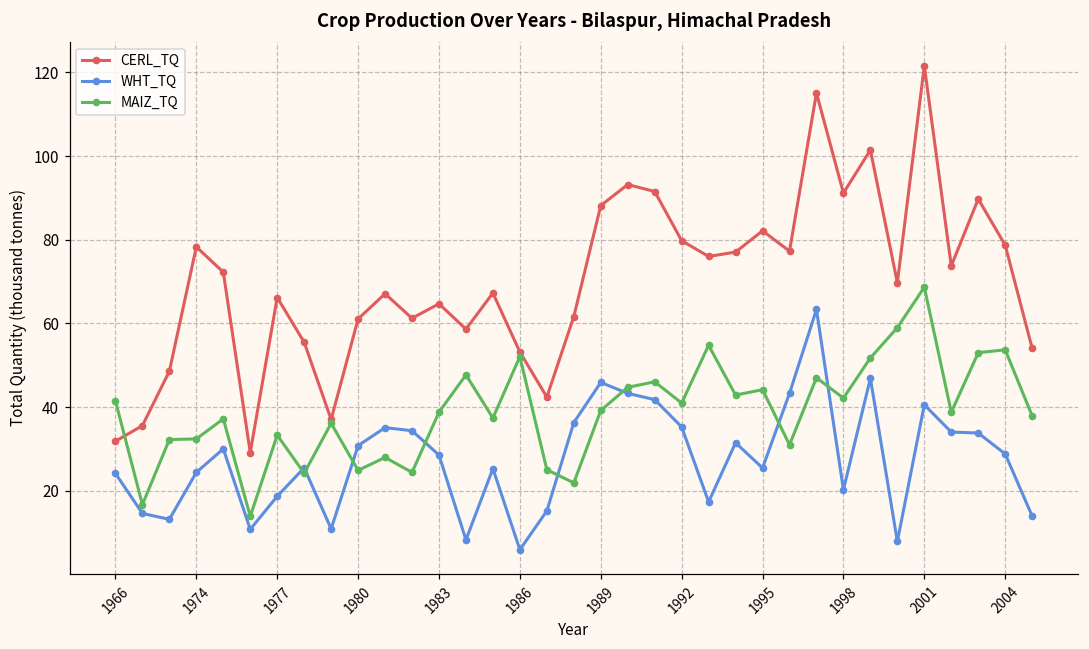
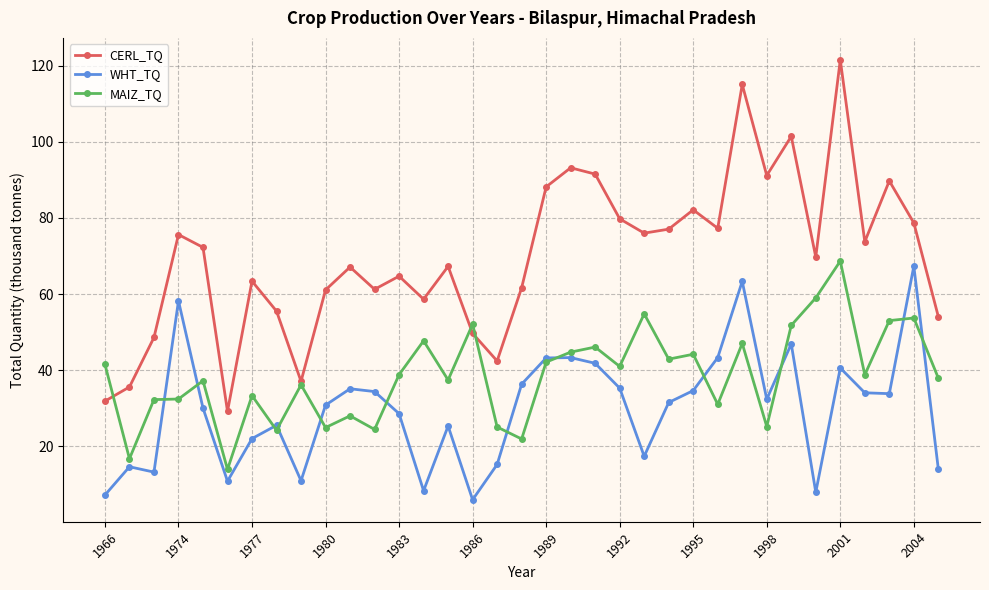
  {
    "CERL_TQ": {
      "1966": 32,
-     "1974": 78,
-     "1977": 66,
+     "1974": 76,
+     "1977": 63,
      "1980": 61,
      "1983": 65,
-     "1986": 53,
+     "1986": 50,
      "1989": 88,
      "1992": 80,
      "1995": 82,
      "1998": 91,
      "2001": 122,
      "2004": 79
    },
    "WHT_TQ": {
-     "1966": 24,
-     "1974": 24,
-     "1977": 19,
+     "1966": 7,
+     "1974": 58,
+     "1977": 22,
      "1980": 31,
      "1983": 29,
      "1986": 6,
-     "1989": 46,
+     "1989": 43,
      "1992": 35,
-     "1995": 25,
-     "1998": 20,
+     "1995": 35,
+     "1998": 32,
      "2001": 41,
-     "2004": 29
+     "2004": 67
    },
    "MAIZ_TQ": {
      "1966": 42,
      "1974": 32,
      "1977": 33,
      "1980": 25,
      "1983": 39,
      "1986": 52,
-     "1989": 39,
+     "1989": 42,
      "1992": 41,
      "1995": 44,
-     "1998": 42,
+     "1998": 25,
      "2001": 69,
      "2004": 54
    }
  }
